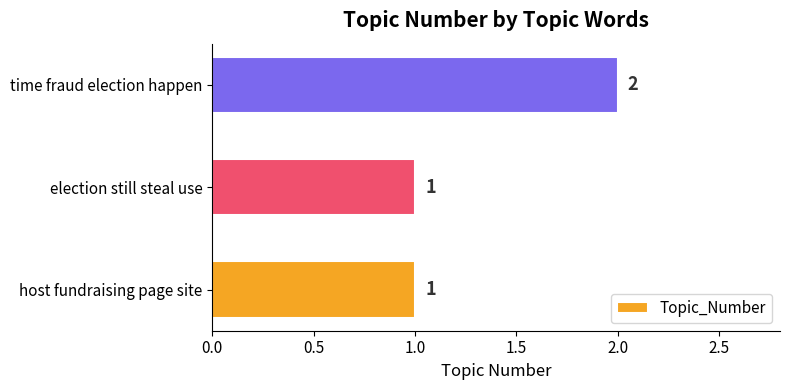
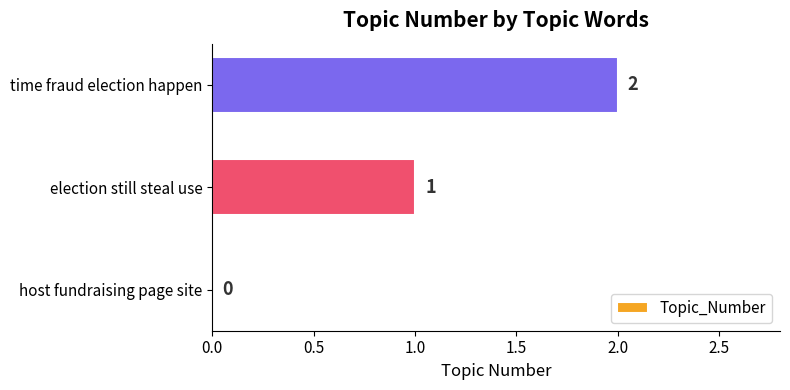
  {
    "time fraud election happen": 2,
    "election still steal use": 1,
-   "host fundraising page site": 1
+   "host fundraising page site": 0
  }
